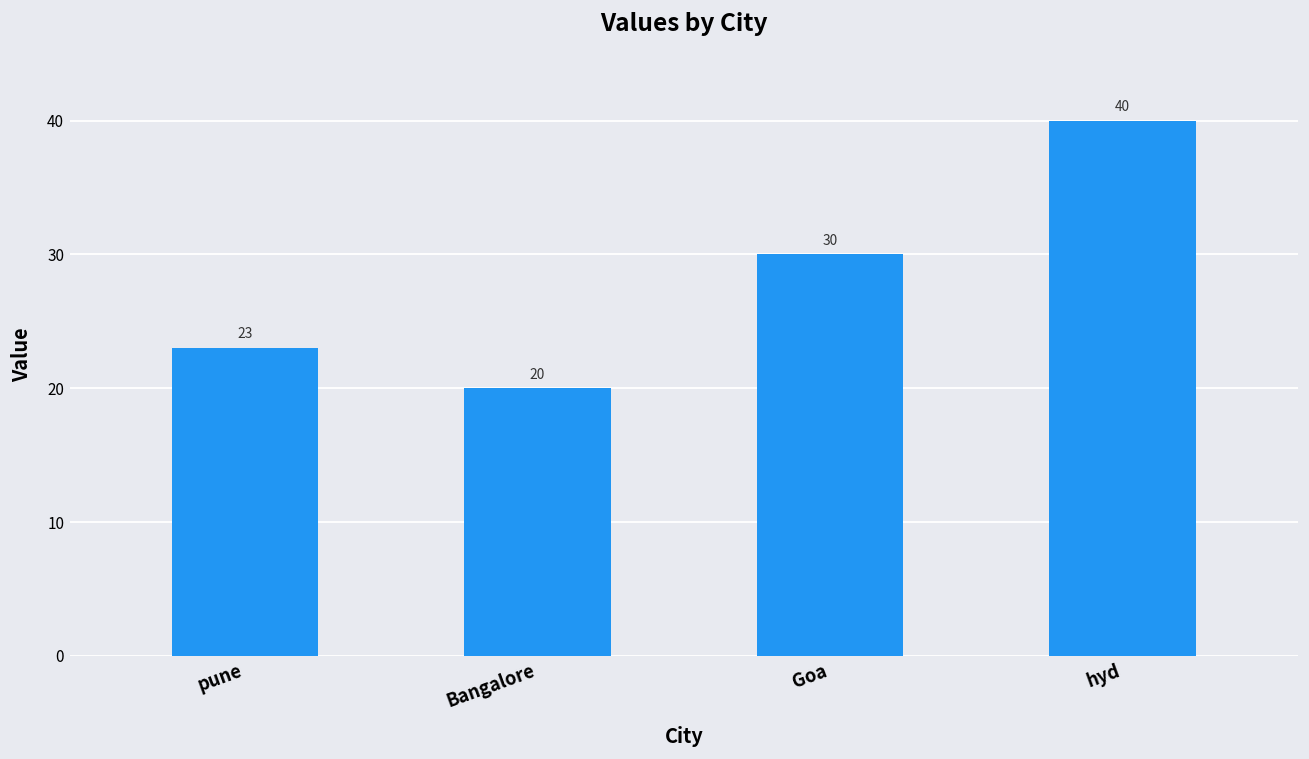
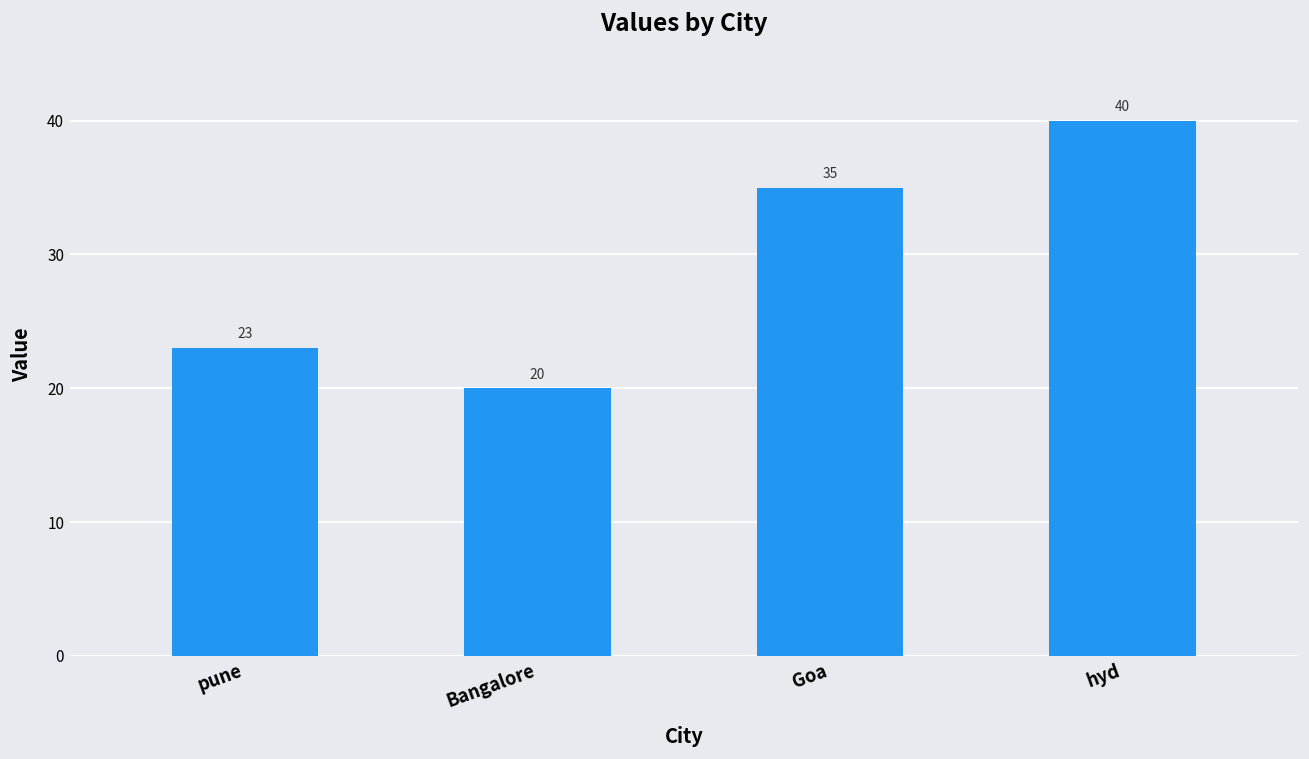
  {
    "pune": 23,
    "Bangalore": 20,
-   "Goa": 30,
+   "Goa": 35,
    "hyd": 40
  }
